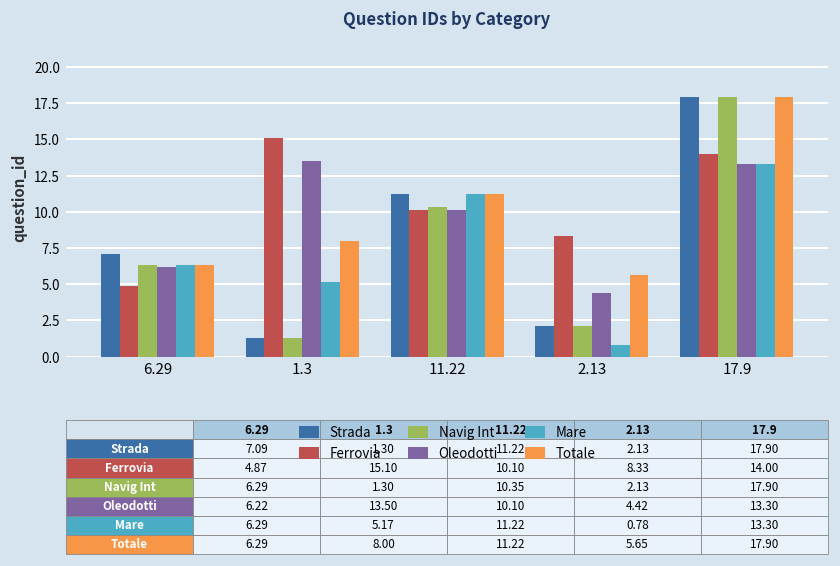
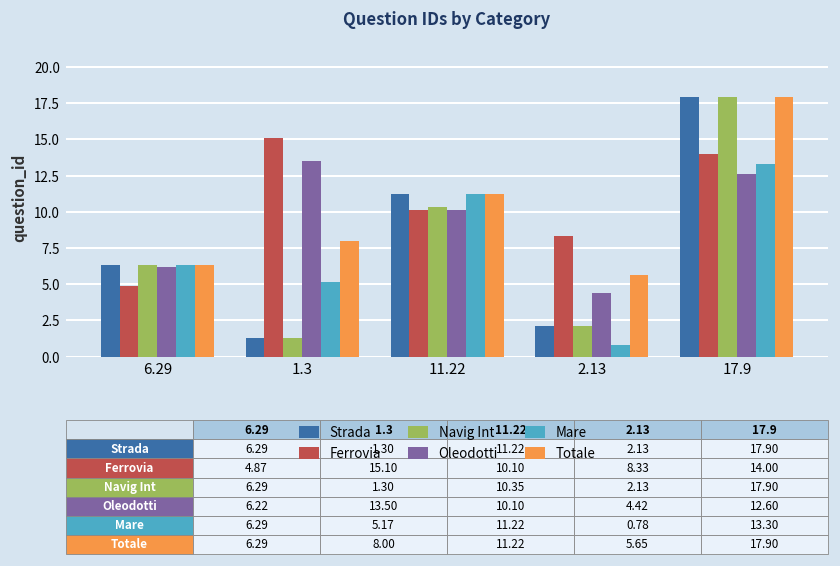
  {
    "Strada": {
-     "6.29": 7.09
+     "6.29": 6.29
    },
    "Ferrovia": {
      "6.29": 4.9,
      "1.3": 15.1,
      "11.22": 10.1,
      "2.13": 8.3,
      "17.9": 14.0
    },
    "Navig Int": {
      "6.29": 6.3,
      "1.3": 1.3,
      "11.22": 10.4,
      "2.13": 2.1,
      "17.9": 17.9
    },
    "Oleodotti": {
-     "17.9": 13.30
+     "17.9": 12.60
    },
    "Mare": {
      "6.29": 6.3,
      "1.3": 5.2,
      "11.22": 11.2,
      "2.13": 0.8,
      "17.9": 13.3
    },
    "Totale": {
      "6.29": 6.3,
      "1.3": 8.0,
      "11.22": 11.2,
      "2.13": 5.7,
      "17.9": 17.9
    }
  }
